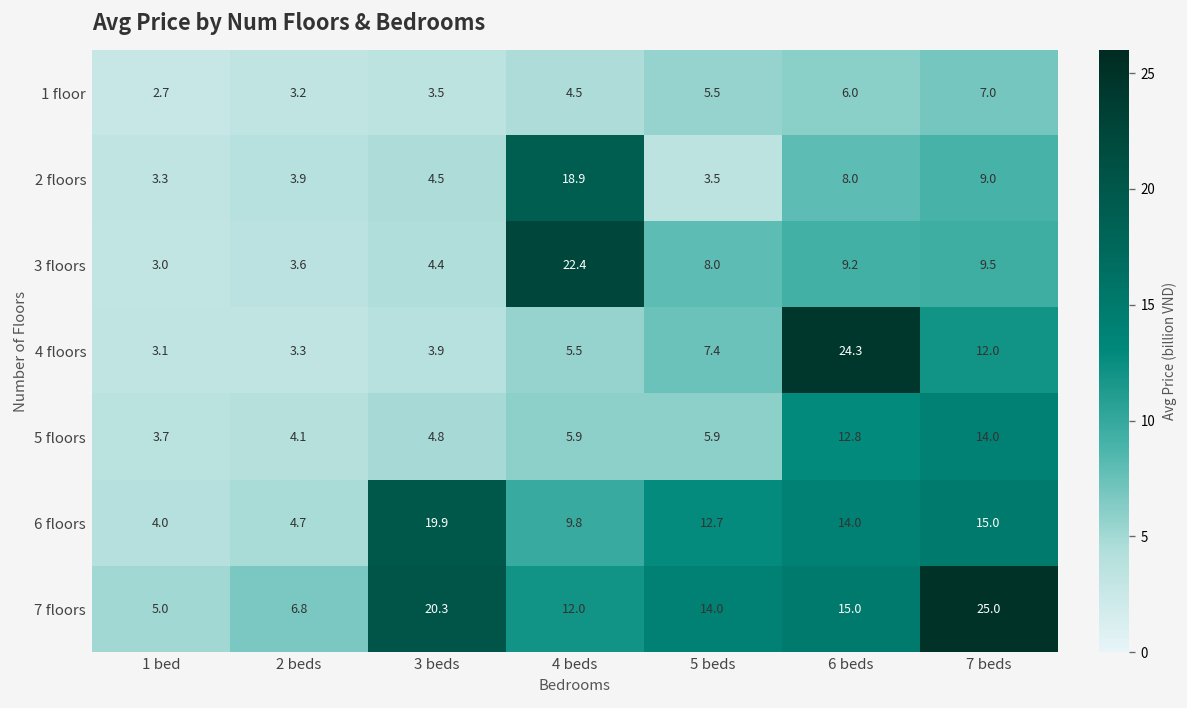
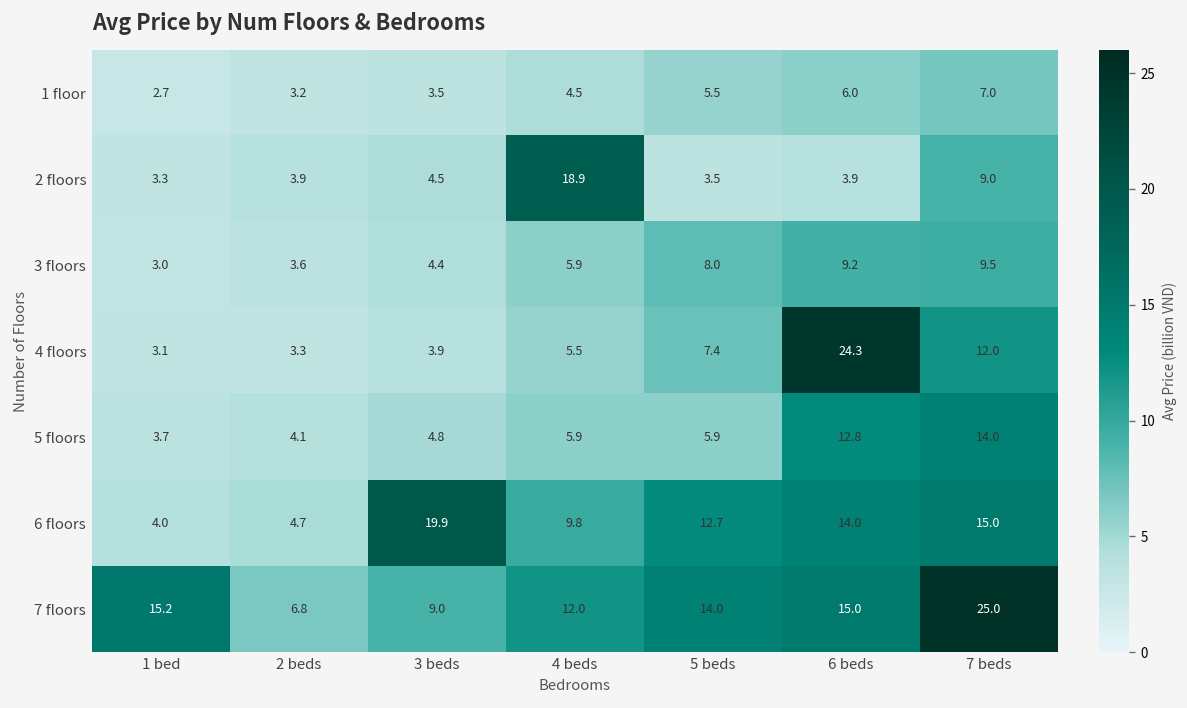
  {
    "1 floor": {
      "1 bed": 2.7,
      "2 beds": 3.2,
      "3 beds": 3.5,
      "4 beds": 4.5,
      "5 beds": 5.5,
      "6 beds": 6.0,
      "7 beds": 7.0
    },
    "2 floors": {
      "1 bed": 3.3,
      "2 beds": 3.9,
      "3 beds": 4.5,
      "4 beds": 18.9,
      "5 beds": 3.5,
-     "6 beds": 8.0,
+     "6 beds": 3.9,
      "7 beds": 9.0
    },
    "3 floors": {
      "1 bed": 3.0,
      "2 beds": 3.6,
      "3 beds": 4.4,
-     "4 beds": 22.4,
+     "4 beds": 5.9,
      "5 beds": 8.0,
      "6 beds": 9.2,
      "7 beds": 9.5
    },
    "4 floors": {
      "1 bed": 3.1,
      "2 beds": 3.3,
      "3 beds": 3.9,
      "4 beds": 5.5,
      "5 beds": 7.4,
      "6 beds": 24.3,
      "7 beds": 12.0
    },
    "5 floors": {
      "1 bed": 3.7,
      "2 beds": 4.1,
      "3 beds": 4.8,
      "4 beds": 5.9,
      "5 beds": 5.9,
      "6 beds": 12.8,
      "7 beds": 14.0
    },
    "6 floors": {
      "1 bed": 4.0,
      "2 beds": 4.7,
      "3 beds": 19.9,
      "4 beds": 9.8,
      "5 beds": 12.7,
      "6 beds": 14.0,
      "7 beds": 15.0
    },
    "7 floors": {
-     "1 bed": 5.0,
+     "1 bed": 15.2,
      "2 beds": 6.8,
-     "3 beds": 20.3,
+     "3 beds": 9.0,
      "4 beds": 12.0,
      "5 beds": 14.0,
      "6 beds": 15.0,
      "7 beds": 25.0
    }
  }
